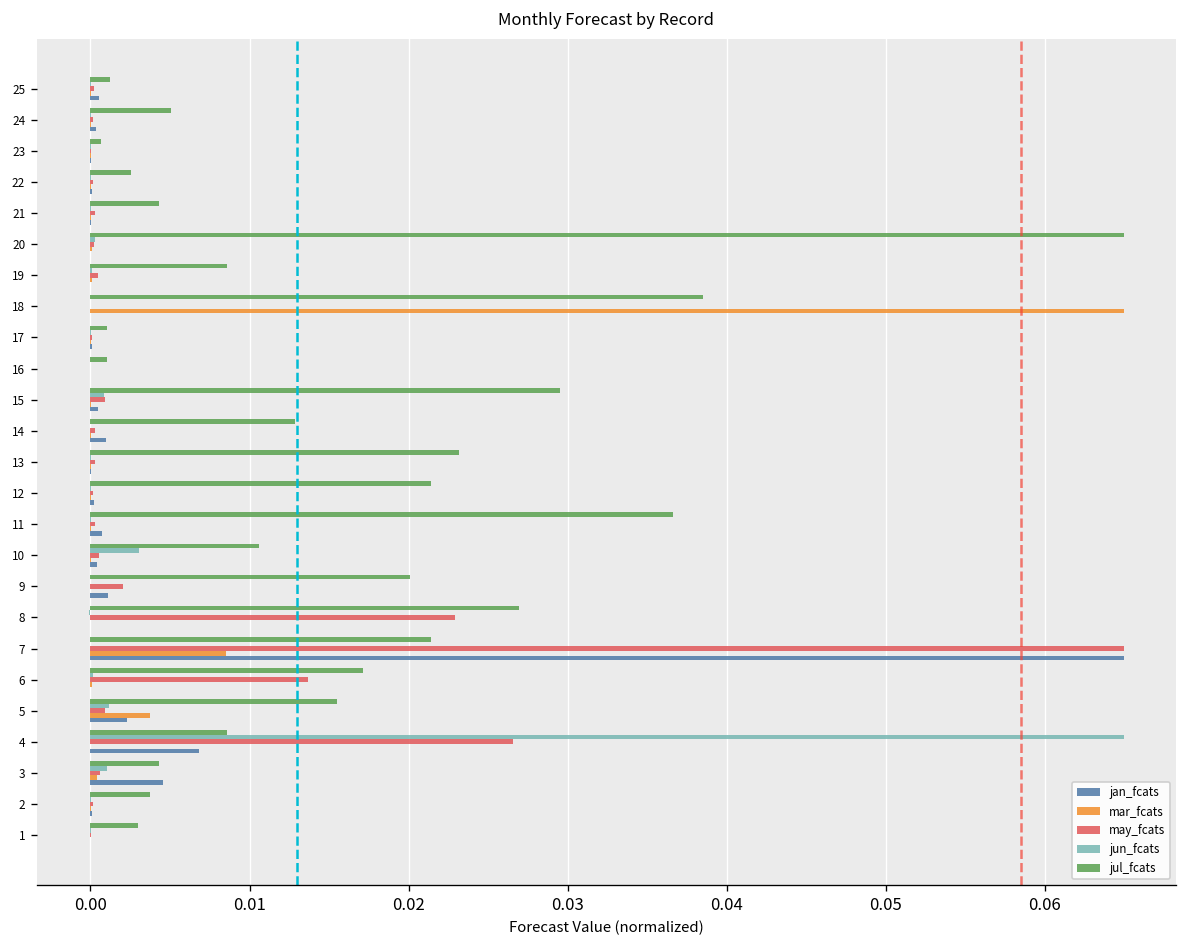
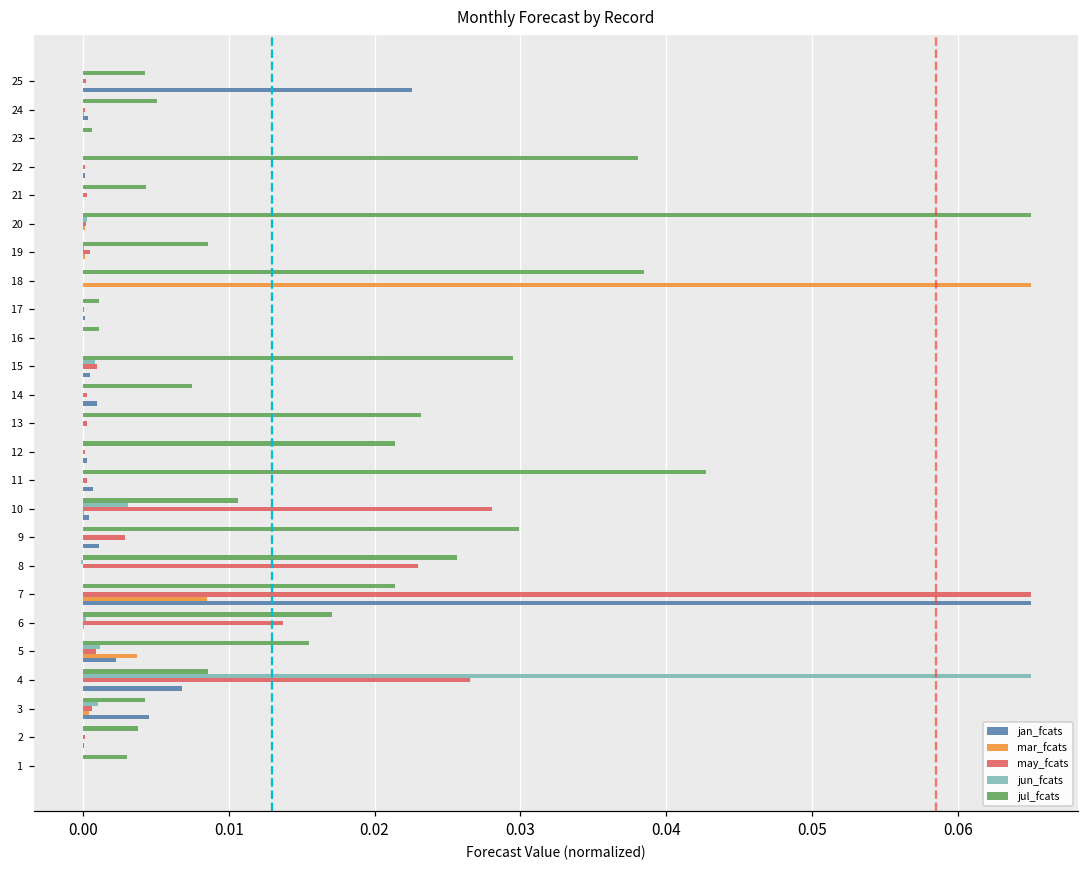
  {
    "jan_fcats": {
-     "25": 0.0005,
+     "25": 0.0225,
      "24": 0.0004,
      "20": 0.0000,
      "19": 0.0000,
      "18": 0.0000,
      "16": 0.0000,
      "15": 0.0005,
      "14": 0.0010,
      "12": 0.0003,
      "11": 0.0007,
      "10": 0.0004,
      "9": 0.0011,
      "8": 0.0000,
      "7": 0.0650,
      "6": 0.0000,
      "5": 0.0023,
      "4": 0.0068,
      "3": 0.0045,
      "1": 0.0000
    },
    "mar_fcats": {
      "18": 0.0650,
      "16": 0.0000,
      "9": 0.0000,
      "8": 0.0000,
      "7": 0.0085,
      "5": 0.0037,
      "4": 0.0000,
      "3": 0.0004,
      "1": 0.0000
    },
    "may_fcats": {
      "25": 0.0002,
      "21": 0.0003,
      "20": 0.0002,
      "19": 0.0005,
      "18": 0.0000,
      "16": 0.0000,
      "15": 0.0009,
      "14": 0.0003,
      "13": 0.0003,
      "11": 0.0003,
-     "10": 0.0005,
-     "9": 0.0021,
+     "10": 0.0280,
+     "9": 0.0029,
      "8": 0.0229,
      "7": 0.0650,
      "6": 0.0137,
      "5": 0.0009,
      "4": 0.0265,
      "3": 0.0006
    },
    "jun_fcats": {
      "20": 0.0003,
      "18": 0.0000,
      "16": 0.0000,
      "15": 0.0008,
      "14": 0.0000,
      "10": 0.0031,
      "9": 0.0000,
      "7": 0.0000,
      "5": 0.0012,
      "4": 0.0650,
      "3": 0.0010
    },
    "jul_fcats": {
-     "25": 0.0012,
+     "25": 0.0043,
      "24": 0.0050,
      "23": 0.0006,
-     "22": 0.0026,
+     "22": 0.0381,
      "21": 0.0043,
      "20": 0.0650,
      "19": 0.0086,
      "18": 0.0385,
      "17": 0.0011,
      "16": 0.0011,
      "15": 0.0295,
-     "14": 0.0128,
+     "14": 0.0075,
      "13": 0.0232,
      "12": 0.0214,
-     "11": 0.0366,
+     "11": 0.0428,
      "10": 0.0106,
-     "9": 0.0201,
-     "8": 0.0269,
+     "9": 0.0299,
+     "8": 0.0257,
      "7": 0.0214,
      "6": 0.0171,
      "5": 0.0155,
      "4": 0.0086,
      "3": 0.0043,
      "2": 0.0038,
      "1": 0.0030
    }
  }
